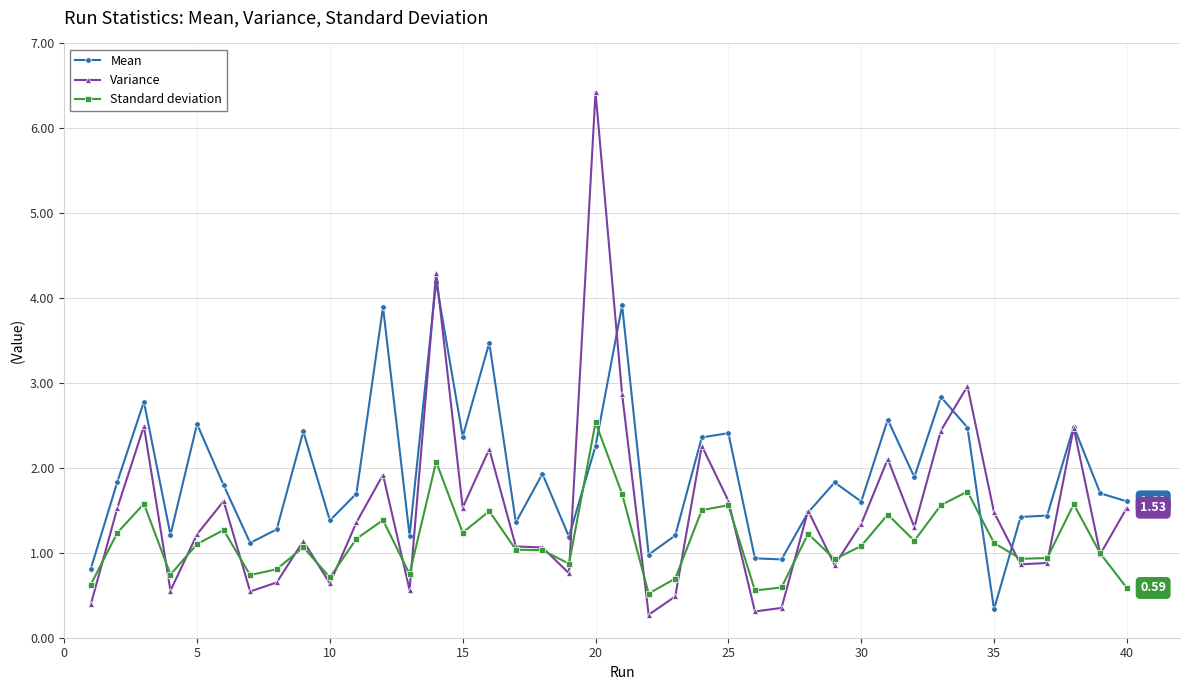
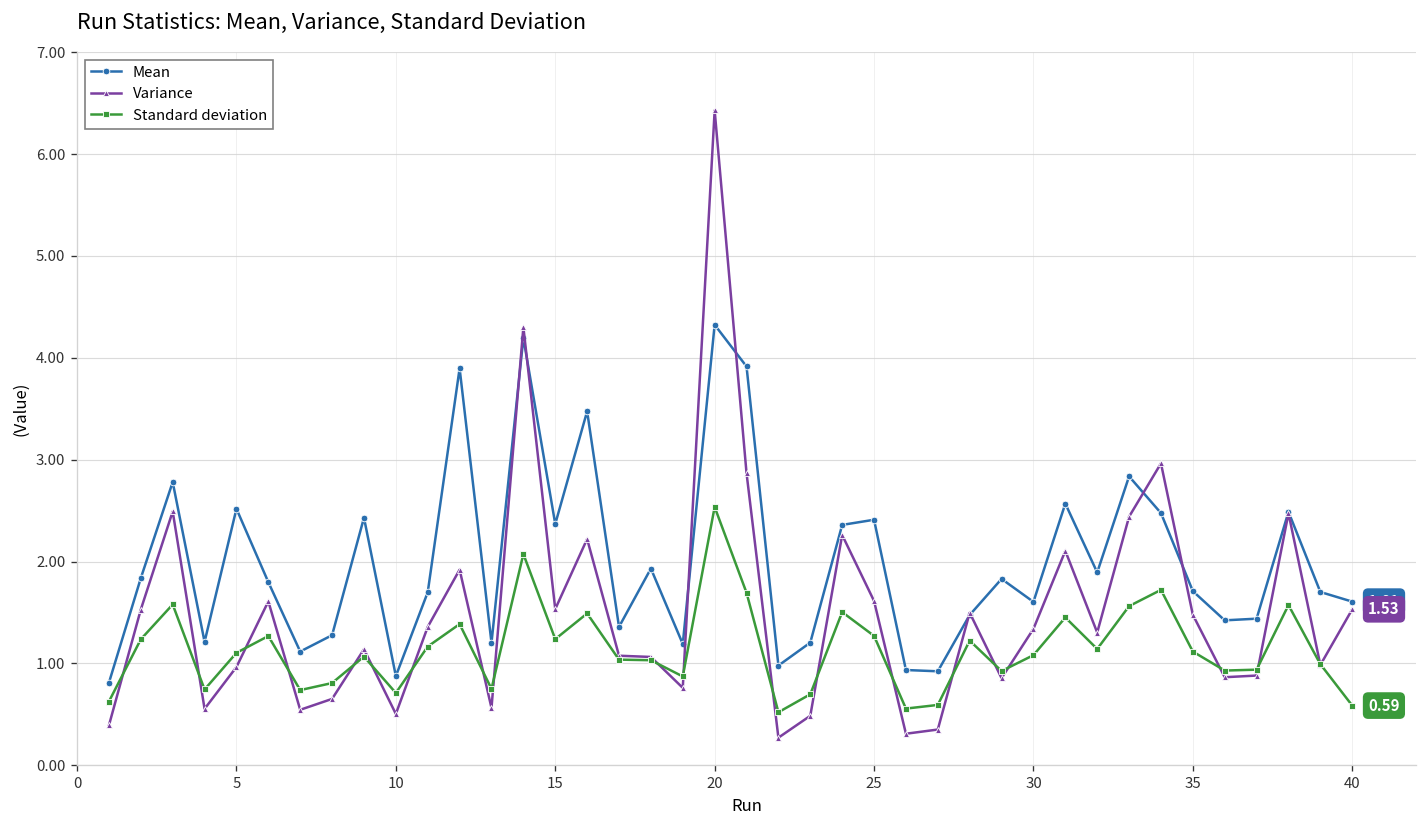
  {
    "Mean": {
      "5": 2.5,
-     "10": 1.4,
+     "10": 0.9,
      "15": 2.4,
-     "20": 2.3,
+     "20": 4.3,
      "25": 2.4,
      "30": 1.6,
-     "35": 0.3
+     "35": 1.7
    },
    "Variance": {
-     "5": 1.2,
-     "10": 0.6,
+     "5": 1.0,
+     "10": 0.5,
      "15": 1.5,
      "20": 6.4,
      "25": 1.6,
      "30": 1.3,
      "35": 1.5
    },
    "Standard deviation": {
      "5": 1.1,
      "10": 0.7,
      "15": 1.2,
      "20": 2.5,
-     "25": 1.6,
+     "25": 1.3,
      "30": 1.1,
      "35": 1.1
    }
  }
